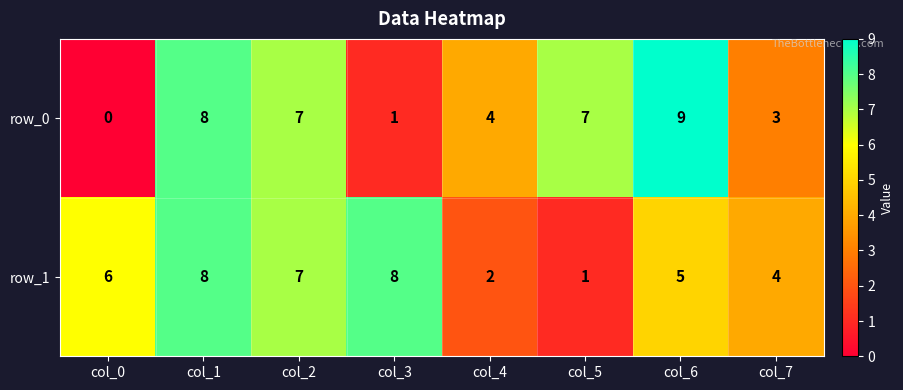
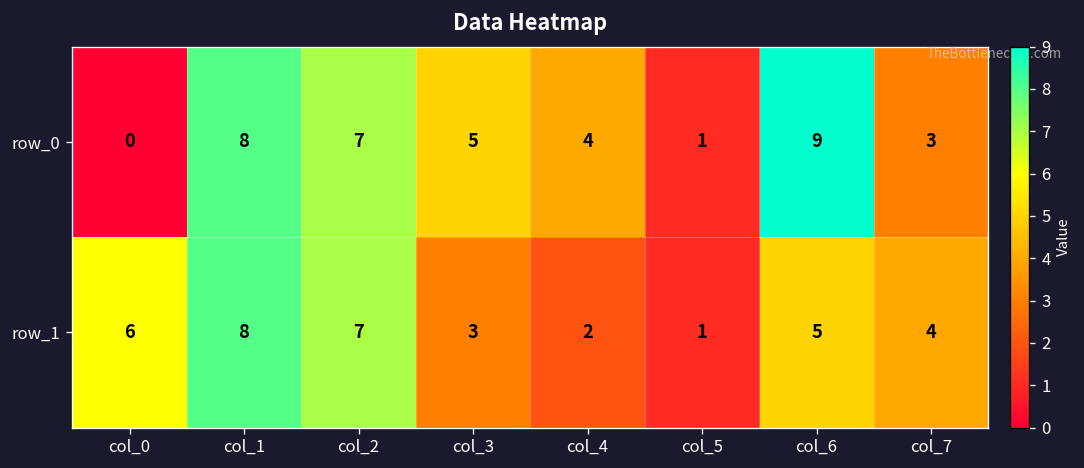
  {
    "row_0": {
      "col_0": 0,
      "col_1": 8,
      "col_2": 7,
-     "col_3": 1,
+     "col_3": 5,
      "col_4": 4,
-     "col_5": 7,
+     "col_5": 1,
      "col_6": 9,
      "col_7": 3
    },
    "row_1": {
      "col_0": 6,
      "col_1": 8,
      "col_2": 7,
-     "col_3": 8,
+     "col_3": 3,
      "col_4": 2,
      "col_5": 1,
      "col_6": 5,
      "col_7": 4
    }
  }
